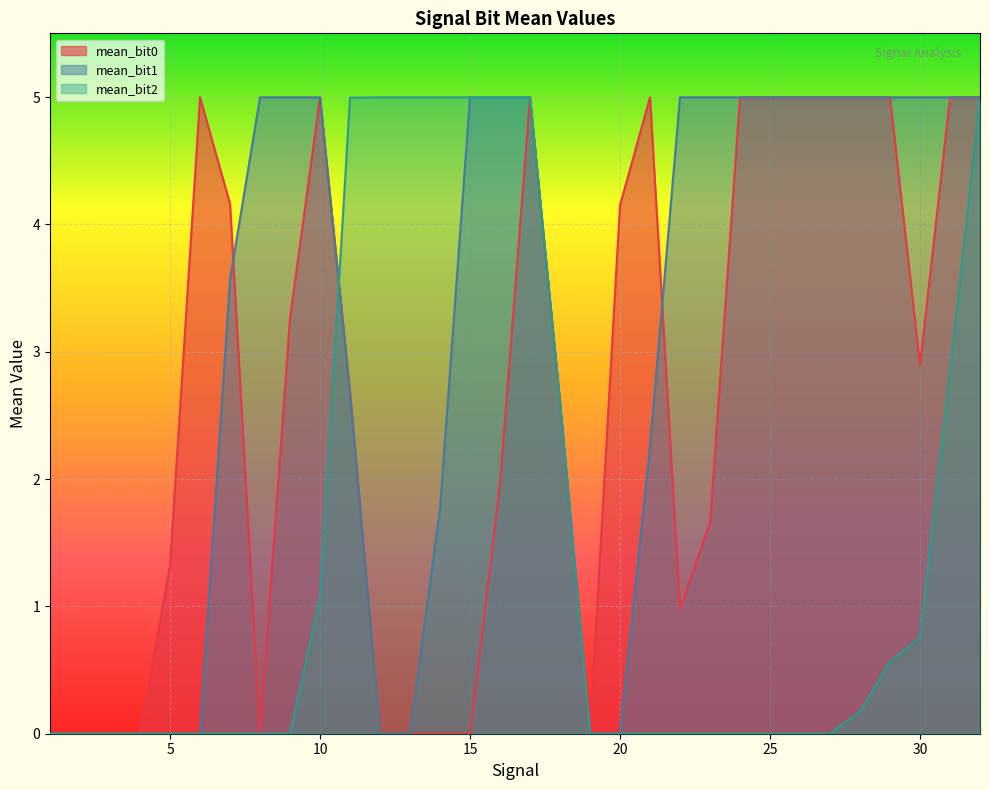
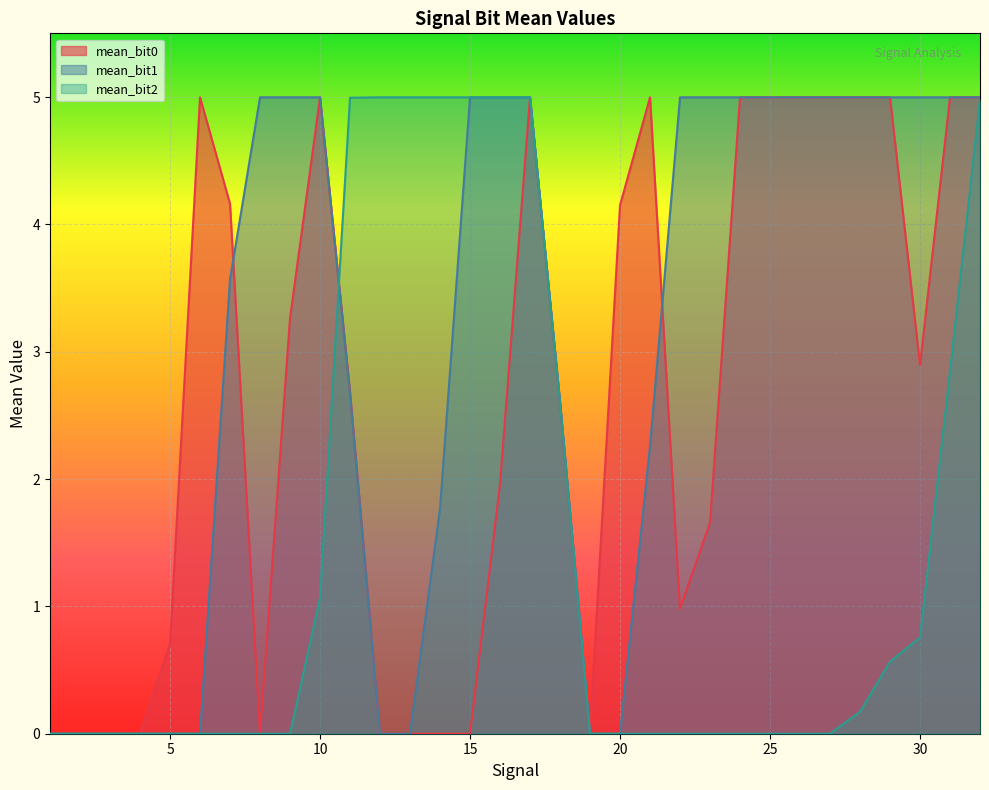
  {
    "mean_bit0": {
-     "5": 1.32,
+     "5": 0.71,
      "15": 0.00,
      "20": 4.15,
      "30": 2.90
    }
  }
